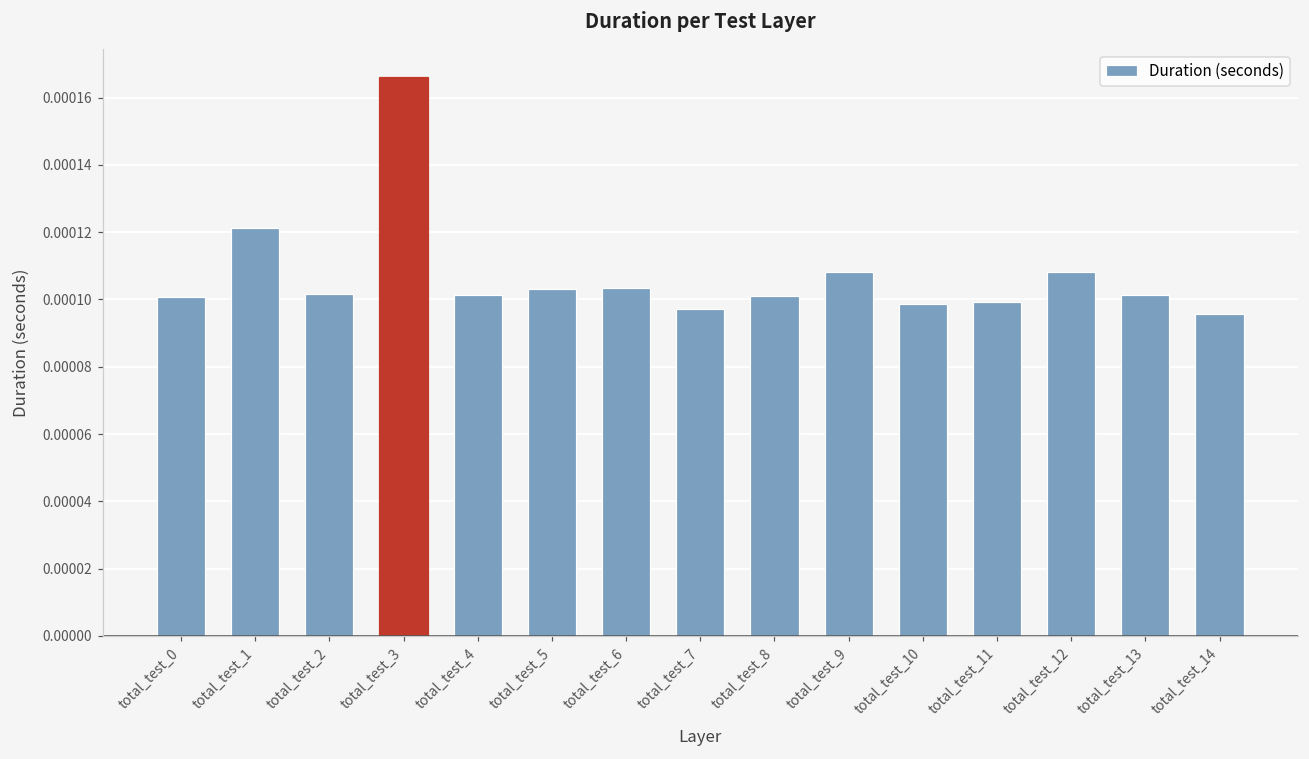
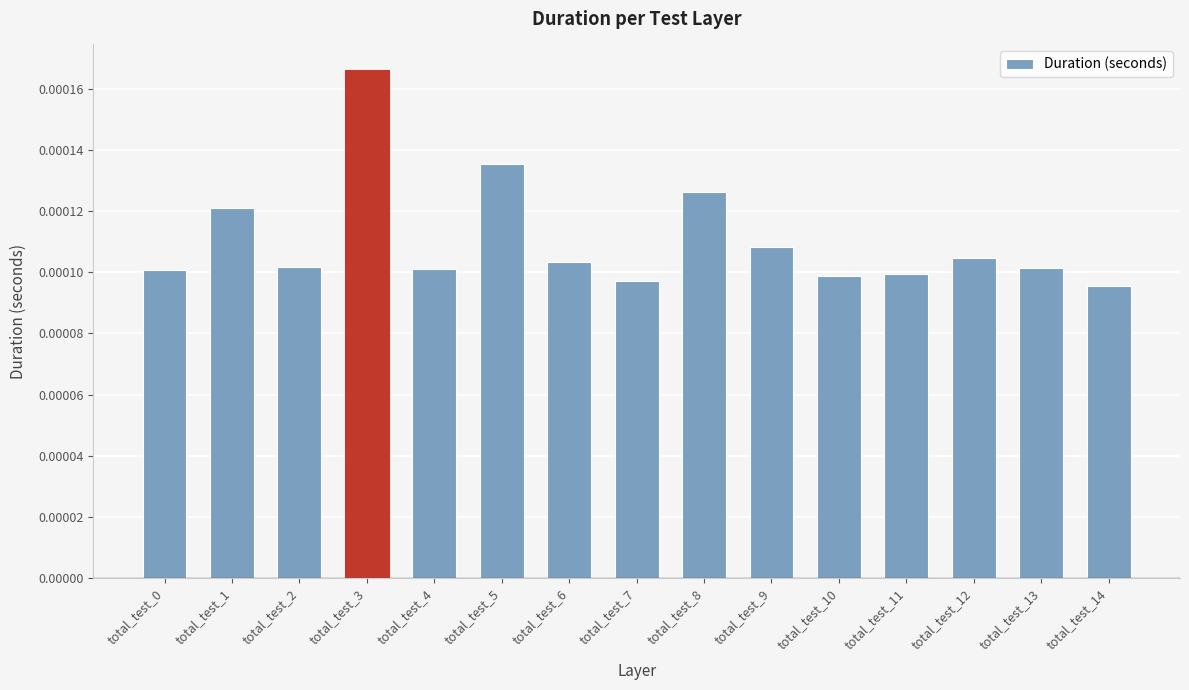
  {
    "total_test_0": 0.000101,
    "total_test_1": 0.000121,
    "total_test_2": 0.000102,
    "total_test_3": 0.000166,
    "total_test_4": 0.000101,
-   "total_test_5": 0.000103,
+   "total_test_5": 0.000135,
    "total_test_6": 0.000103,
    "total_test_7": 0.000097,
-   "total_test_8": 0.000101,
+   "total_test_8": 0.000126,
    "total_test_9": 0.000108,
    "total_test_10": 0.000099,
    "total_test_11": 0.000099,
-   "total_test_12": 0.000108,
+   "total_test_12": 0.000105,
    "total_test_13": 0.000101,
    "total_test_14": 0.000096
  }
